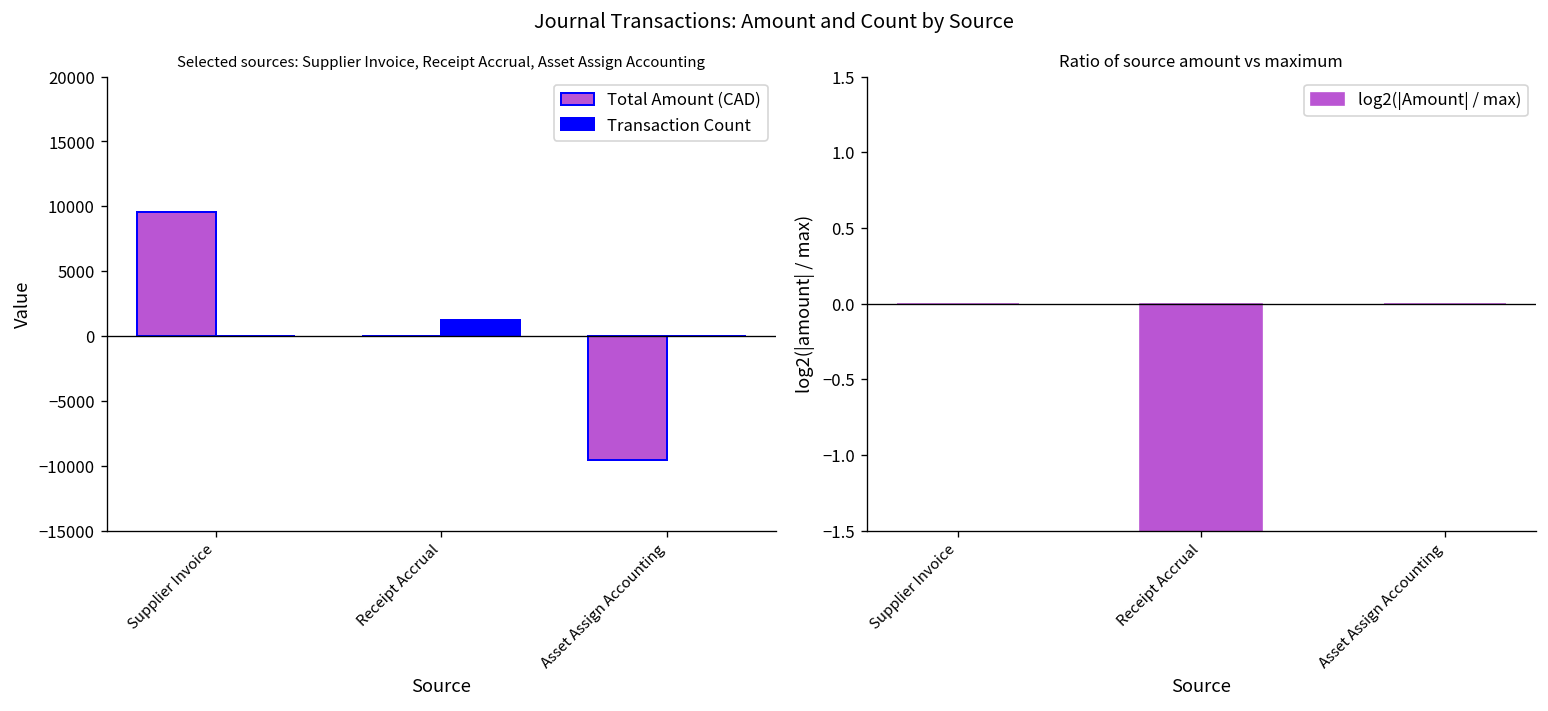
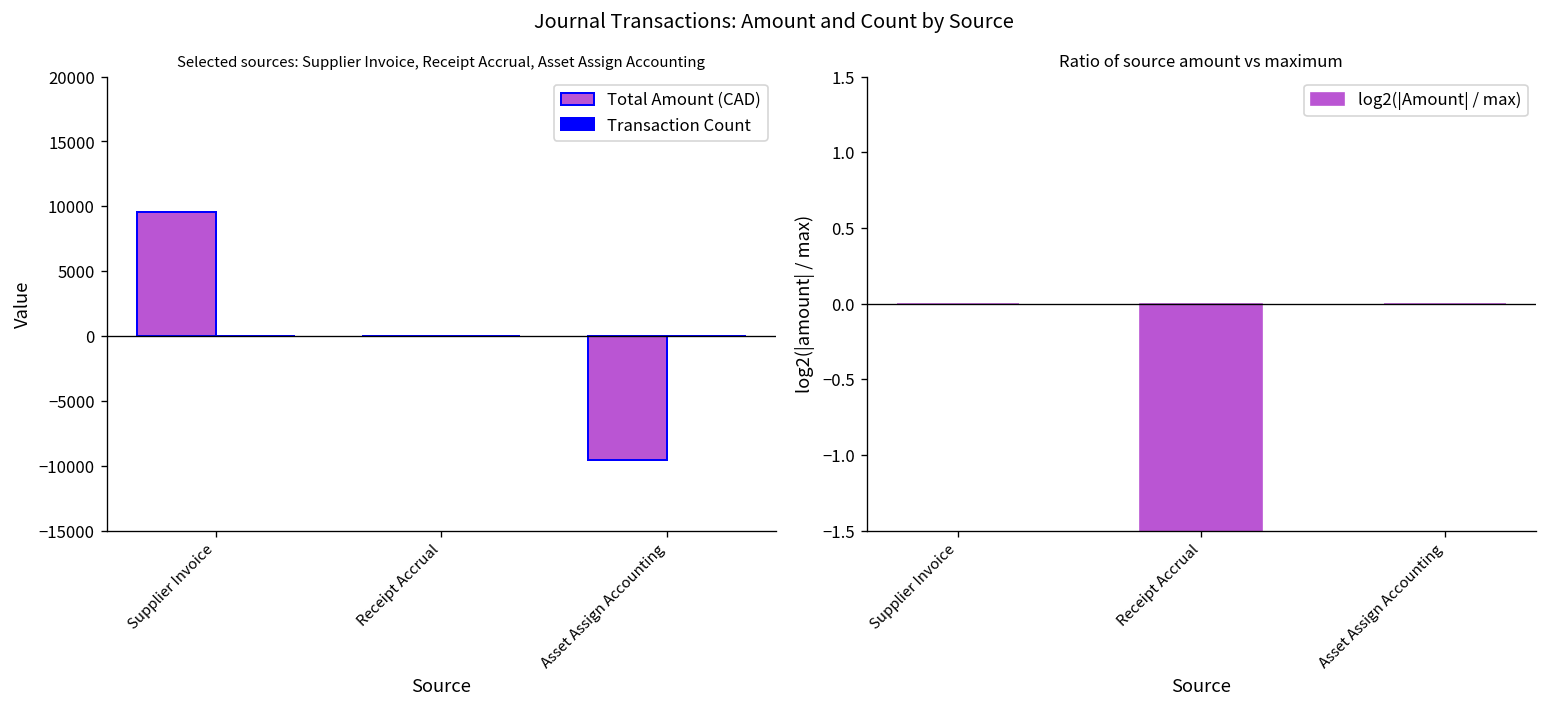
  {
    "Selected sources: Supplier Invoice, Receipt Accrual, Asset Assign Accounting": {
      "Total Amount (CAD)": {
        "Supplier Invoice": 9500,
        "Receipt Accrual": 0,
        "Asset Assign Accounting": -9500
      },
      "Transaction Count": {
-       "Receipt Accrual": 1200
+       "Receipt Accrual": 0
      }
    },
    "Ratio of source amount vs maximum": {
      "Supplier Invoice": 0.00,
      "Asset Assign Accounting": 0.00
    }
  }
